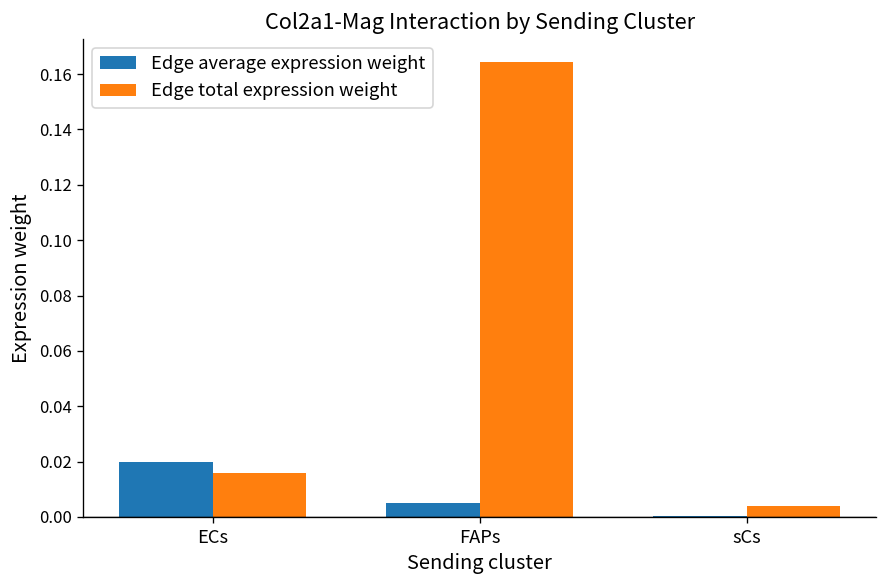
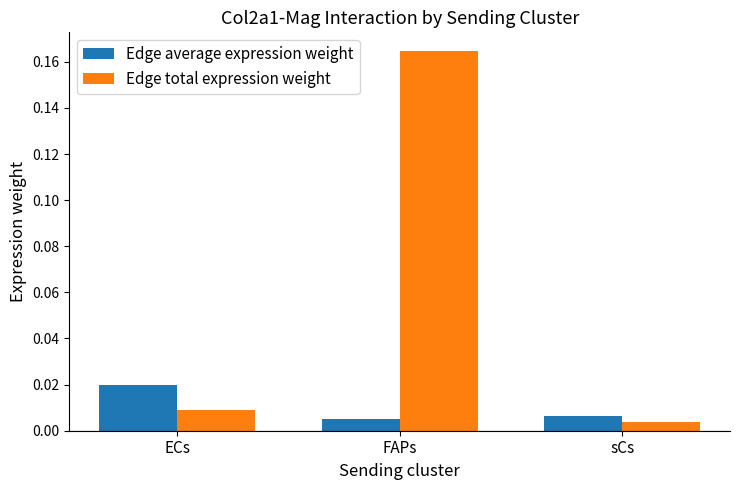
  {
    "Edge average expression weight": {
      "ECs": 0.020,
      "FAPs": 0.005,
-     "sCs": 0.000
+     "sCs": 0.006
    },
    "Edge total expression weight": {
-     "ECs": 0.016,
+     "ECs": 0.009,
      "FAPs": 0.165,
      "sCs": 0.004
    }
  }
